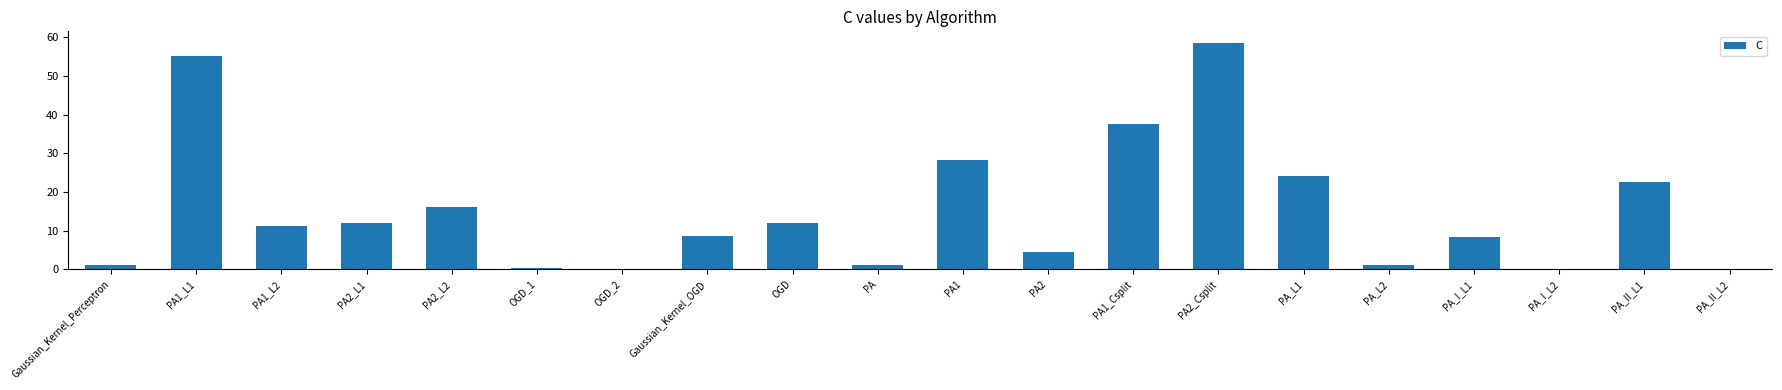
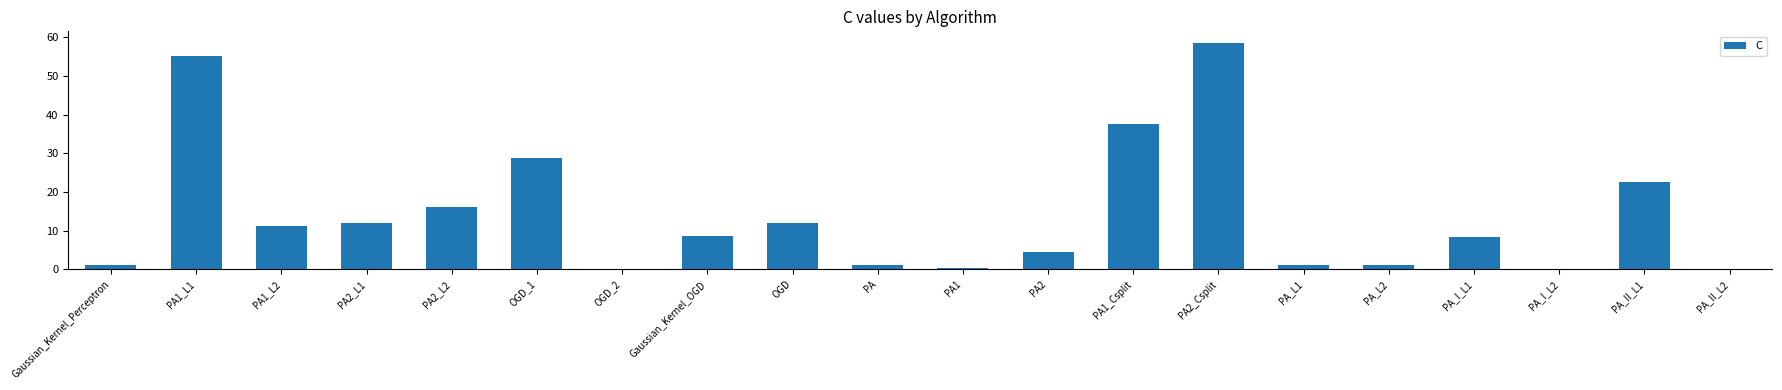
  {
    "Gaussian_Kernel_Perceptron": 1,
    "PA1_L1": 55,
    "PA1_L2": 11,
    "PA2_L1": 12,
    "PA2_L2": 16,
-   "OGD_1": 0,
+   "OGD_1": 29,
    "Gaussian_Kernel_OGD": 9,
    "OGD": 12,
    "PA": 1,
-   "PA1": 28,
+   "PA1": 0,
    "PA2": 4,
    "PA1_Csplit": 38,
    "PA2_Csplit": 59,
-   "PA_L1": 24,
+   "PA_L1": 1,
    "PA_L2": 1,
    "PA_I_L1": 8,
    "PA_II_L1": 22
  }
